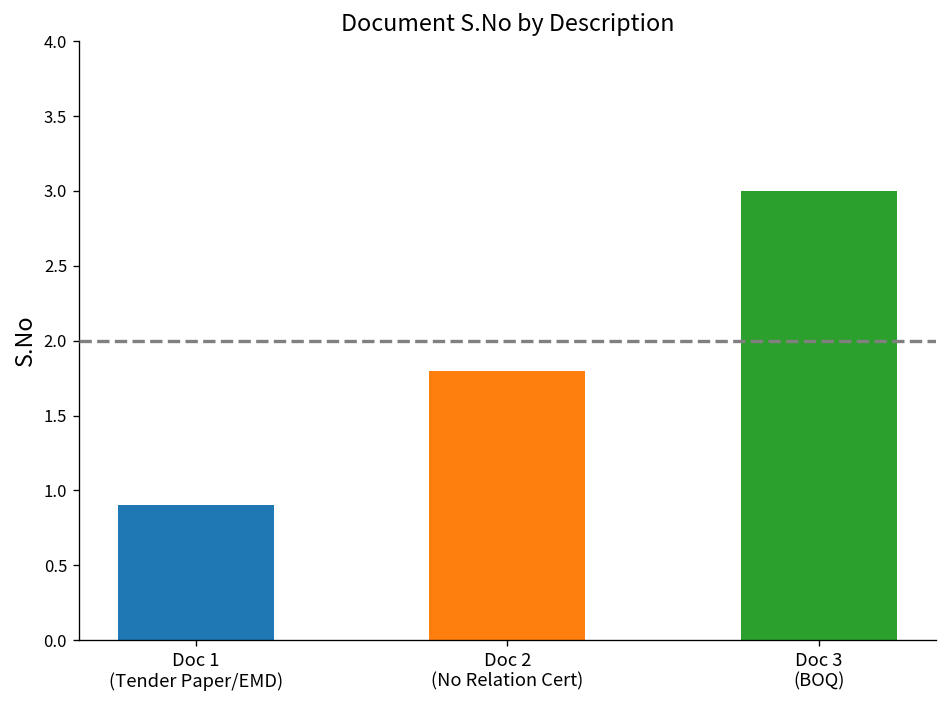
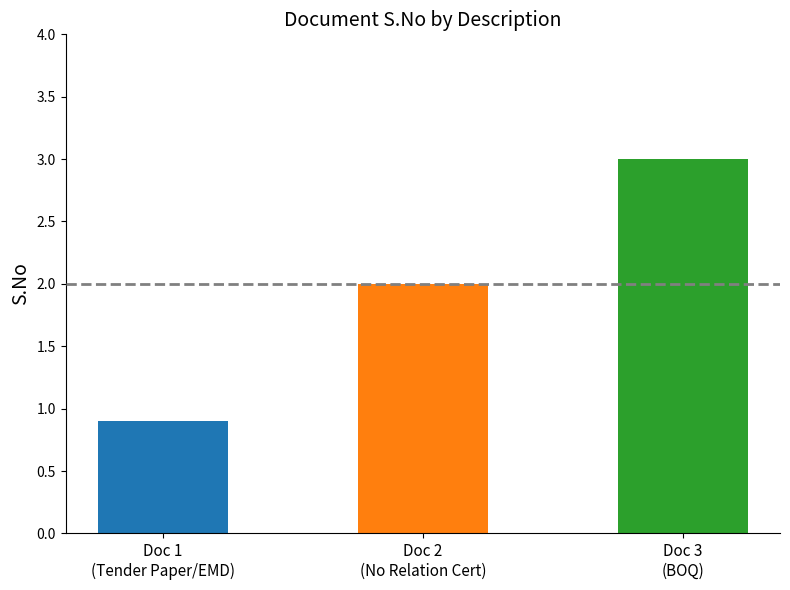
  {
    "Doc 1 (Tender Paper/EMD)": 0.9,
-   "Doc 2 (No Relation Cert)": 1.8,
+   "Doc 2 (No Relation Cert)": 2.0,
    "Doc 3 (BOQ)": 3.0
  }
